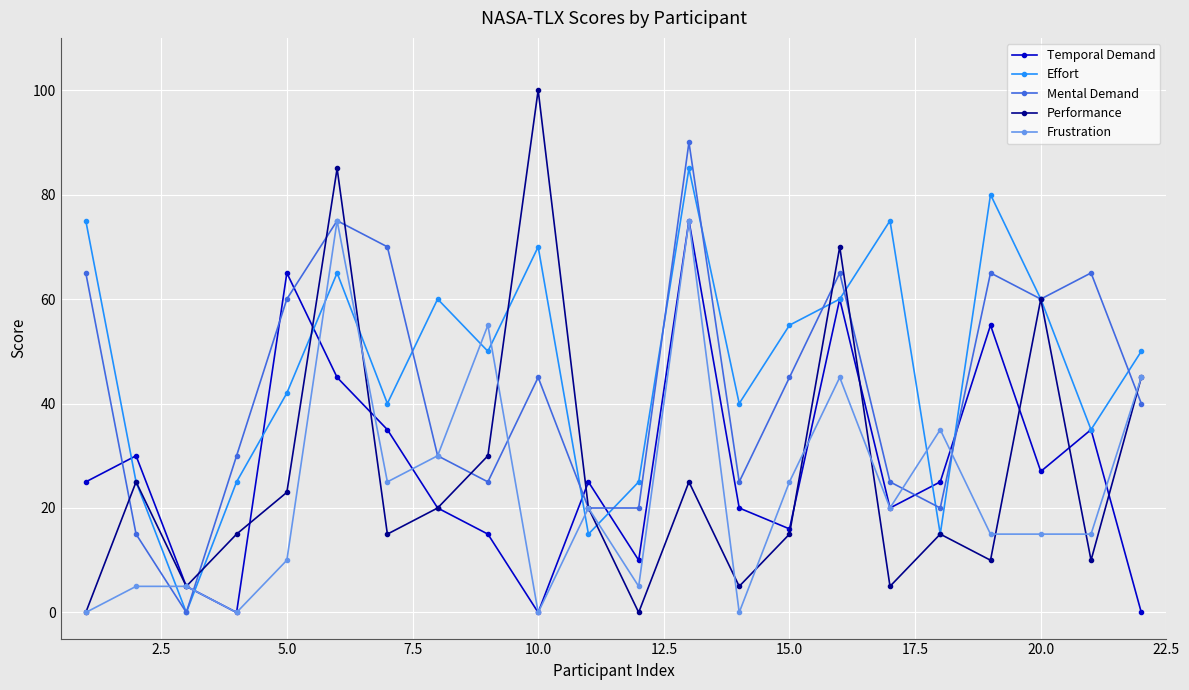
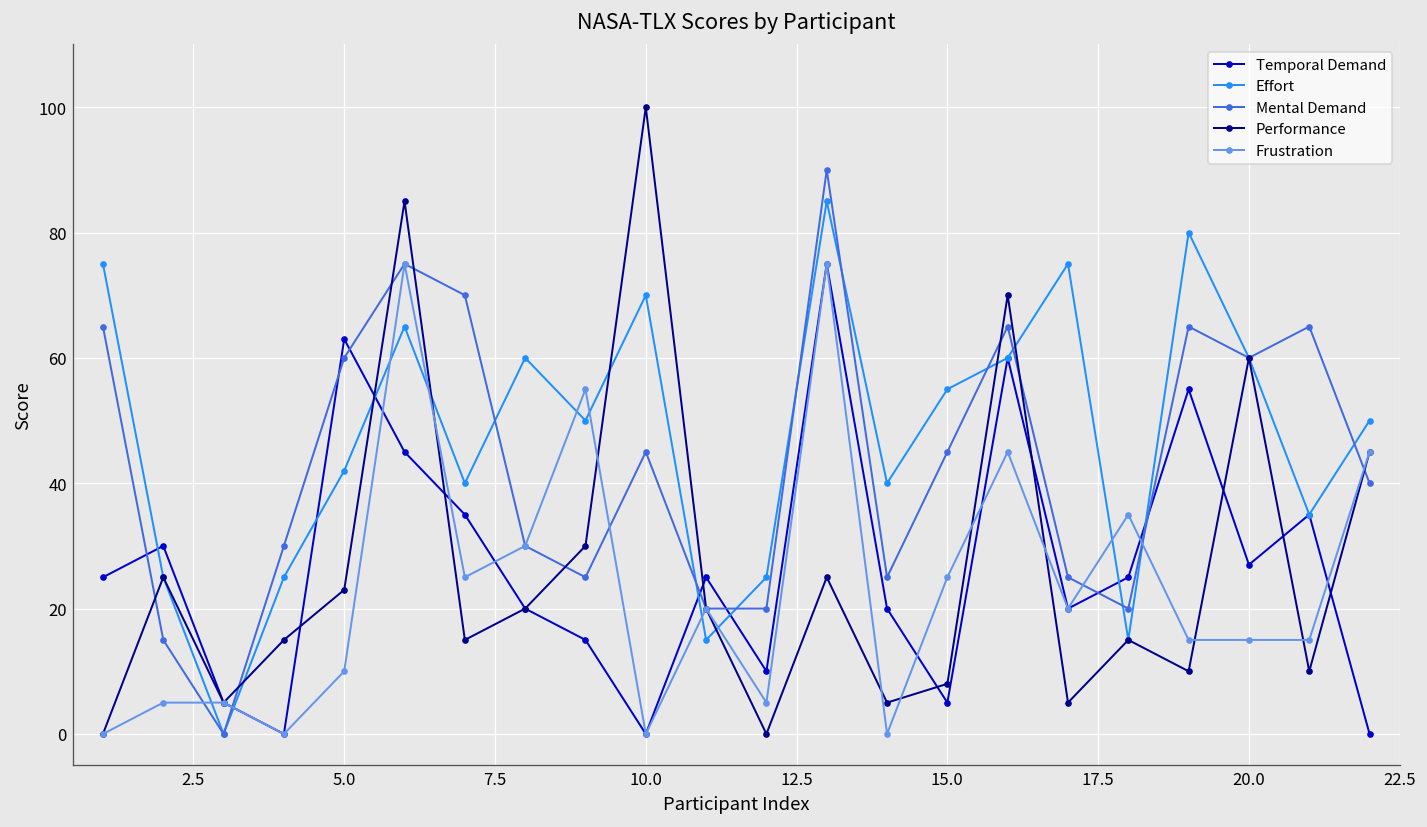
  {
    "Temporal Demand": {
-     "5.0": 65,
-     "15.0": 16,
+     "5.0": 63,
+     "15.0": 5,
      "20.0": 27
    },
    "Effort": {
      "5.0": 42,
      "10.0": 70,
      "15.0": 55
    },
    "Performance": {
      "5.0": 23,
      "10.0": 100,
-     "15.0": 15
+     "15.0": 8
    }
  }
